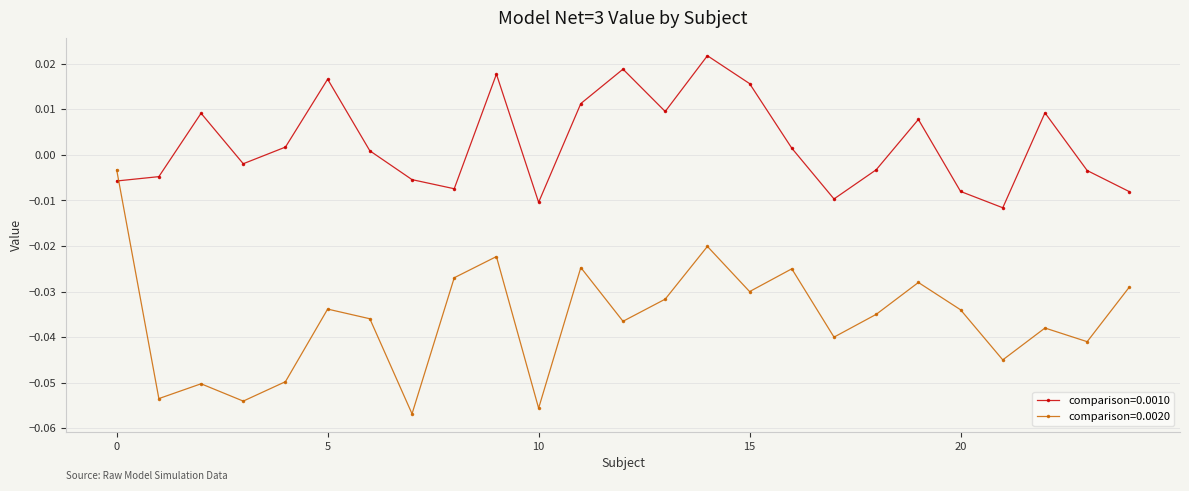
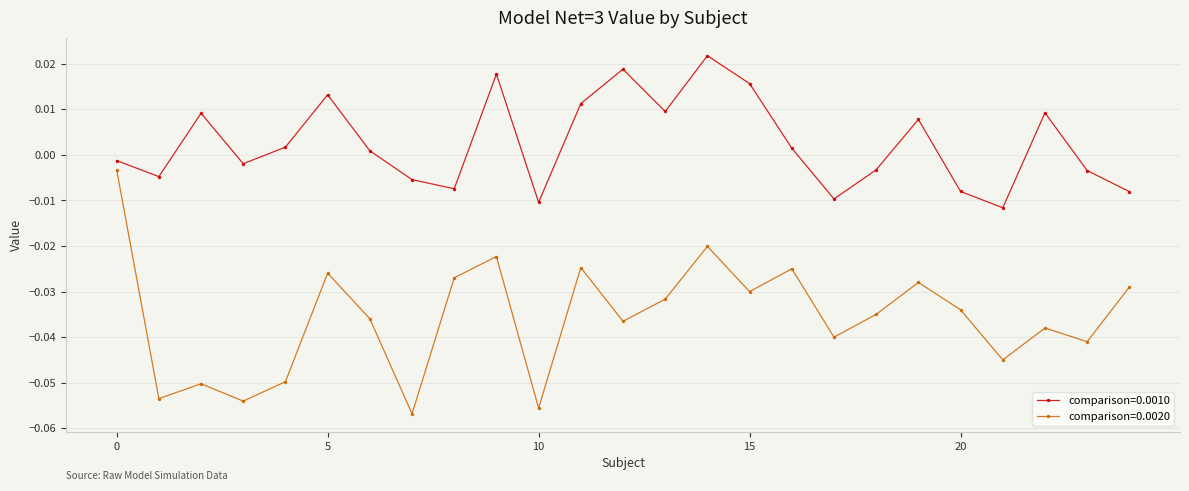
  {
    "comparison=0.0010": {
-     "0": -0.006,
-     "5": 0.017,
+     "0": -0.001,
+     "5": 0.013,
      "10": -0.010,
      "15": 0.016,
      "20": -0.008
    },
    "comparison=0.0020": {
      "0": -0.003,
-     "5": -0.034,
+     "5": -0.026,
      "10": -0.056,
      "15": -0.030,
      "20": -0.034
    }
  }
